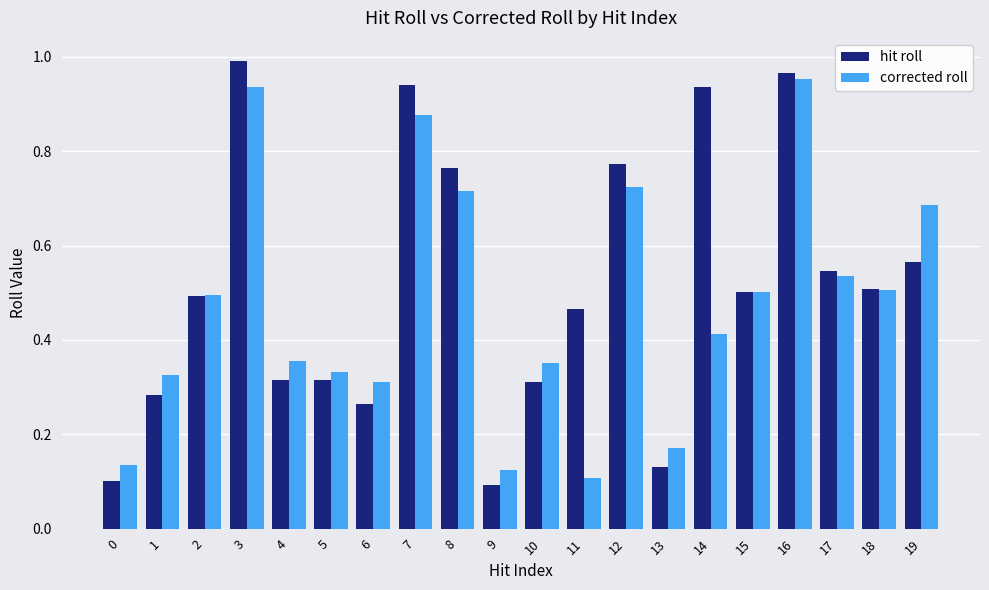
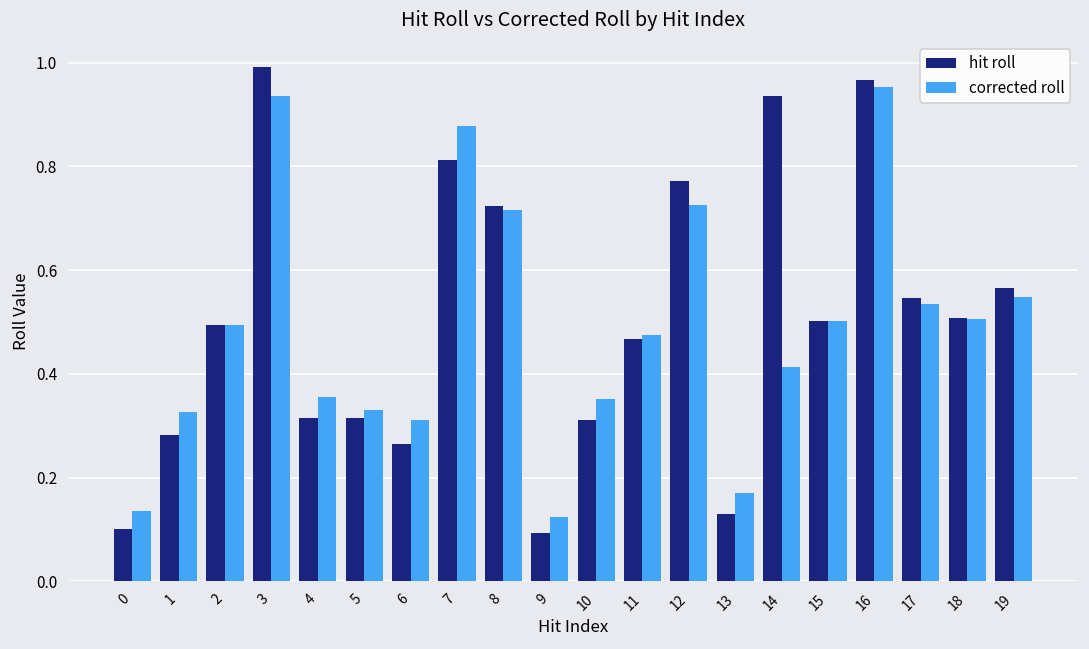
  {
    "hit roll": {
      "0": 0.10,
      "1": 0.28,
      "2": 0.49,
      "3": 0.99,
      "4": 0.32,
      "5": 0.31,
      "6": 0.27,
-     "7": 0.94,
-     "8": 0.76,
+     "7": 0.81,
+     "8": 0.72,
      "9": 0.09,
      "10": 0.31,
      "11": 0.47,
      "12": 0.77,
      "13": 0.13,
      "14": 0.94,
      "15": 0.50,
      "16": 0.97,
      "17": 0.55,
      "18": 0.51,
      "19": 0.57
    },
    "corrected roll": {
      "0": 0.14,
      "1": 0.33,
      "2": 0.50,
      "3": 0.94,
      "4": 0.36,
      "5": 0.33,
      "6": 0.31,
      "7": 0.88,
      "8": 0.72,
      "9": 0.13,
      "10": 0.35,
-     "11": 0.11,
+     "11": 0.47,
      "12": 0.72,
      "13": 0.17,
      "14": 0.41,
      "15": 0.50,
      "16": 0.95,
      "17": 0.53,
      "18": 0.51,
-     "19": 0.69
+     "19": 0.55
    }
  }
